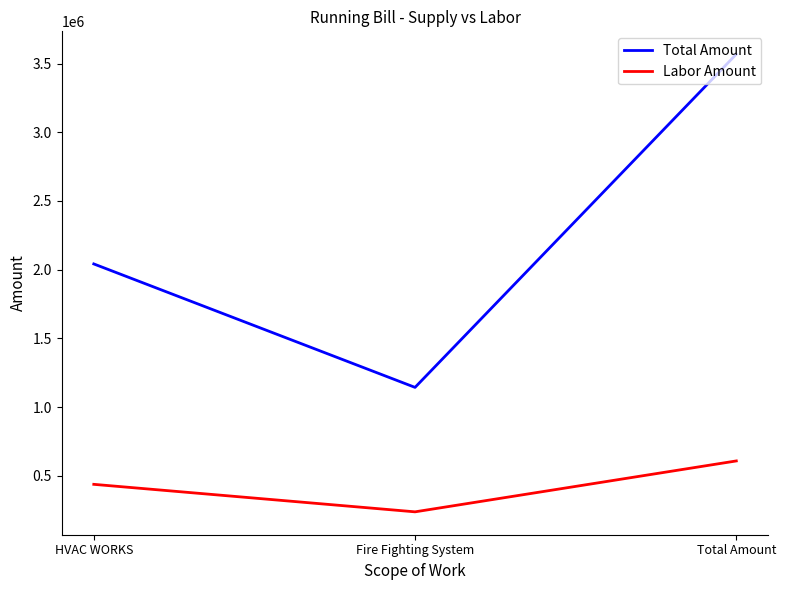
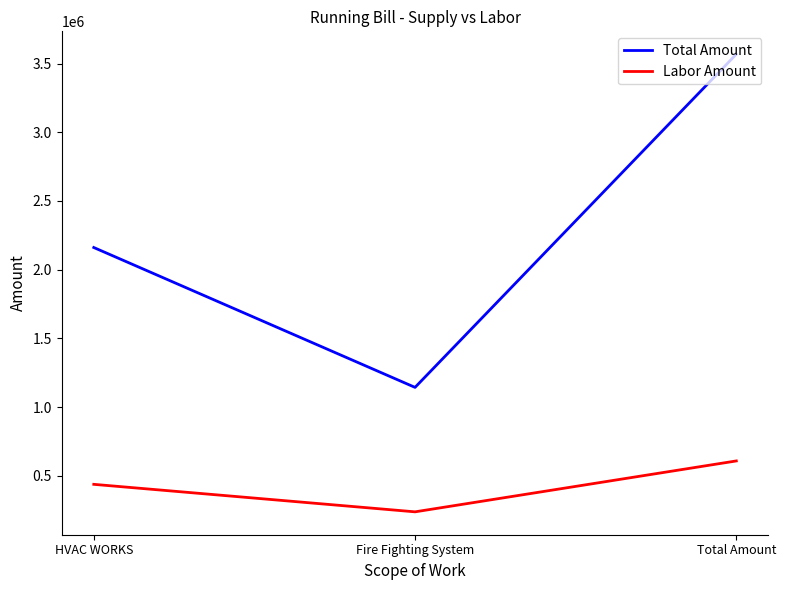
  {
    "Total Amount": {
-     "HVAC WORKS": 2040000,
+     "HVAC WORKS": 2160000,
      "Fire Fighting System": 1140000
    },
    "Labor Amount": {
      "HVAC WORKS": 440000,
      "Fire Fighting System": 240000,
      "Total Amount": 610000
    }
  }
